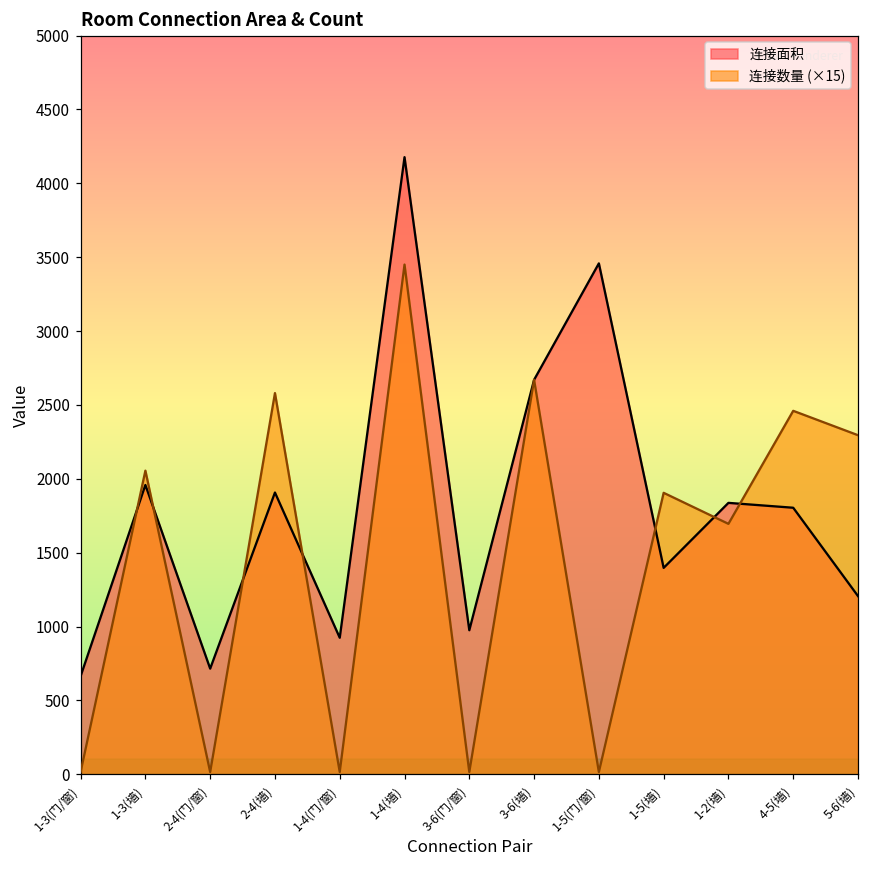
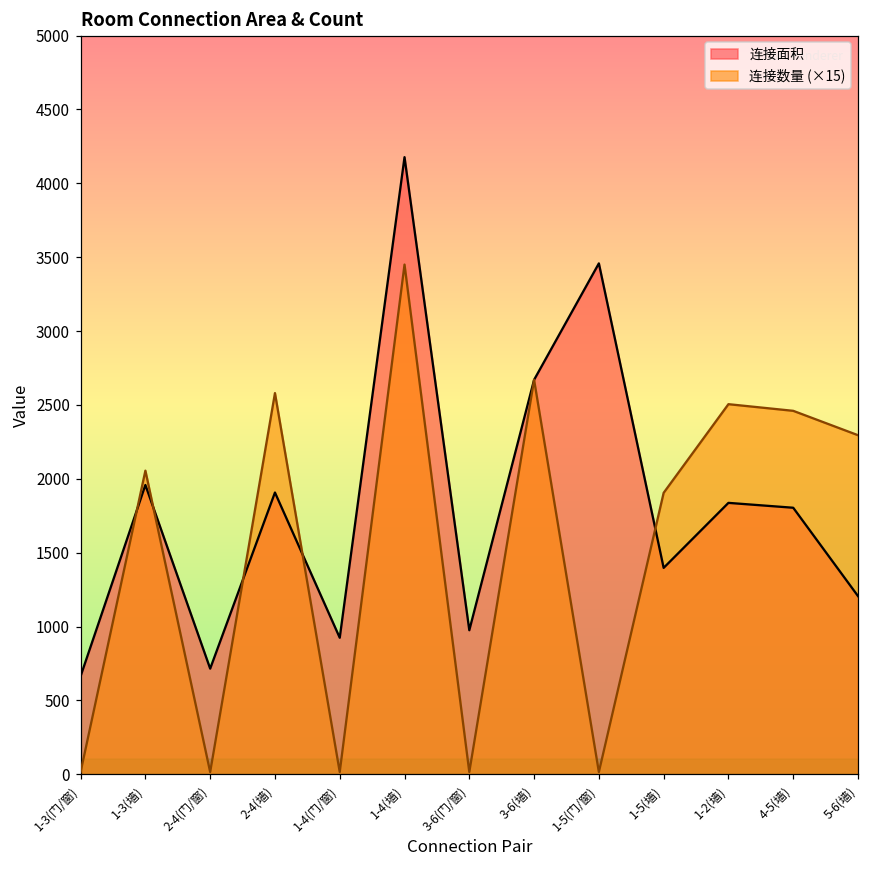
  {
    "连接面积": {
      "1-3(门/窗)": 660,
      "1-3(墙)": 1960,
      "2-4(门/窗)": 720,
      "2-4(墙)": 1910,
      "1-4(门/窗)": 920,
      "1-4(墙)": 4180,
      "3-6(门/窗)": 980,
      "1-5(门/窗)": 3460,
      "1-5(墙)": 1400,
      "1-2(墙)": 1840,
      "4-5(墙)": 1800,
      "5-6(墙)": 1210
    },
    "连接数量 (×15)": {
      "1-3(墙)": 2060,
      "2-4(墙)": 2580,
      "1-4(墙)": 3450,
      "1-5(墙)": 1910,
-     "1-2(墙)": 1700,
+     "1-2(墙)": 2510,
      "4-5(墙)": 2460,
      "5-6(墙)": 2300
    }
  }
